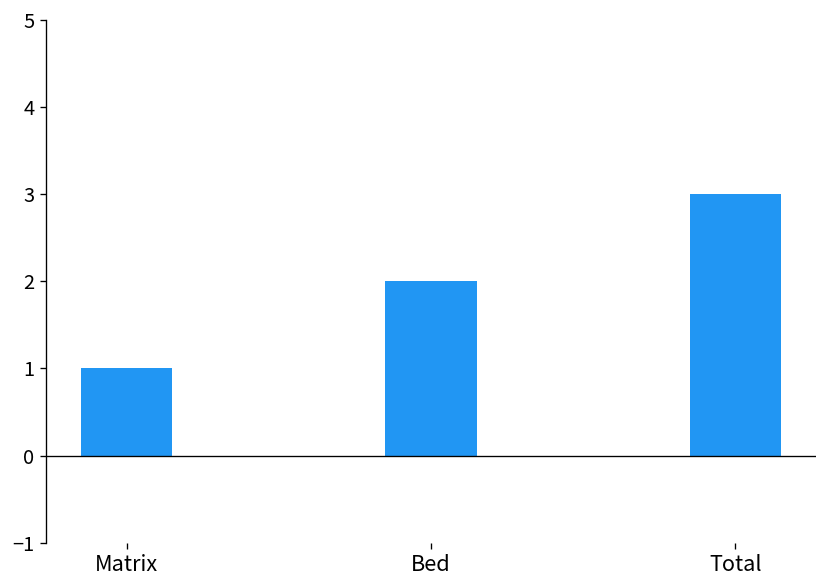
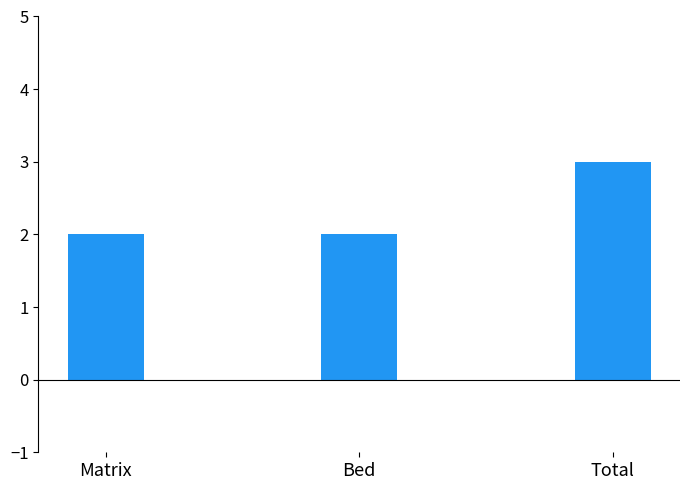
  {
-   "Matrix": 1,
+   "Matrix": 2,
    "Bed": 2,
    "Total": 3
  }
